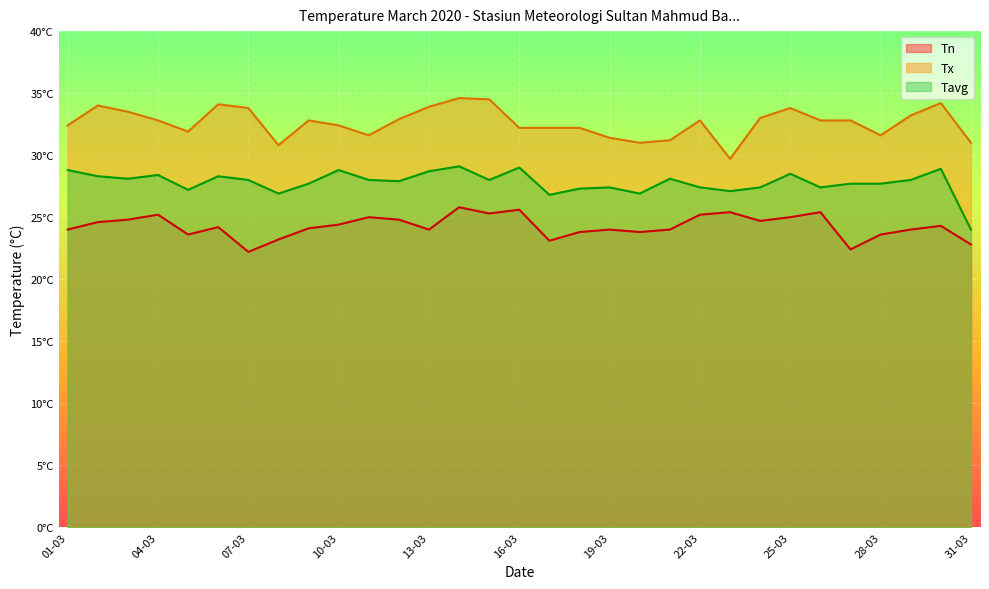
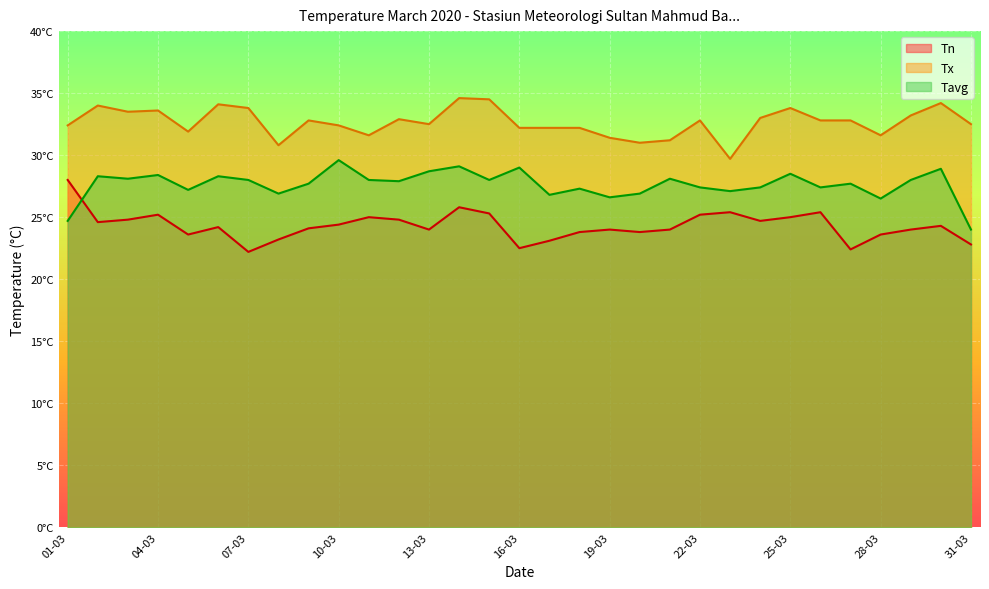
  {
    "Tn": {
-     "01-03": "24°C",
+     "01-03": "28°C",
      "04-03": "25.2°C",
      "07-03": "22.2°C",
      "10-03": "24.4°C",
      "13-03": "24.0°C",
-     "16-03": "25.6°C",
+     "16-03": "22.5°C",
      "19-03": "24.0°C",
      "22-03": "25.2°C",
      "25-03": "25.0°C",
      "28-03": "23.6°C",
      "31-03": "22.8°C"
    },
    "Tx": {
      "01-03": "32.4°C",
-     "04-03": "32.8°C",
+     "04-03": "33.6°C",
      "07-03": "33.8°C",
      "10-03": "32.4°C",
-     "13-03": "33.9°C",
+     "13-03": "32.5°C",
      "16-03": "32.2°C",
      "19-03": "31.4°C",
      "22-03": "32.8°C",
      "25-03": "33.8°C",
      "28-03": "31.6°C",
-     "31-03": "31.0°C"
+     "31-03": "32.5°C"
    },
    "Tavg": {
-     "01-03": "28.8°C",
+     "01-03": "24.7°C",
      "04-03": "28.4°C",
      "07-03": "28.0°C",
-     "10-03": "28.8°C",
+     "10-03": "29.6°C",
      "13-03": "28.7°C",
      "16-03": "29.0°C",
-     "19-03": "27.4°C",
+     "19-03": "26.6°C",
      "22-03": "27.4°C",
      "25-03": "28.5°C",
-     "28-03": "27.7°C",
+     "28-03": "26.5°C",
      "31-03": "24.0°C"
    }
  }
